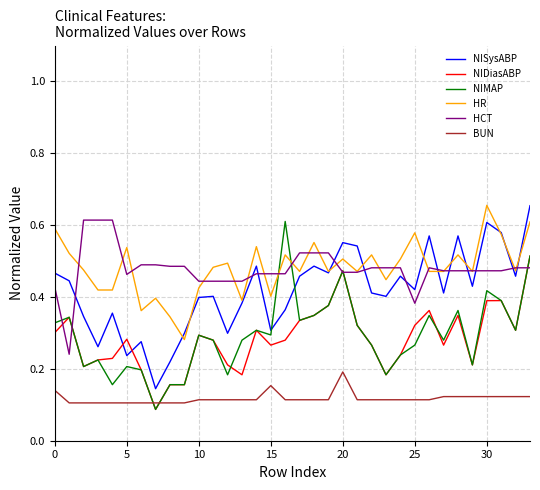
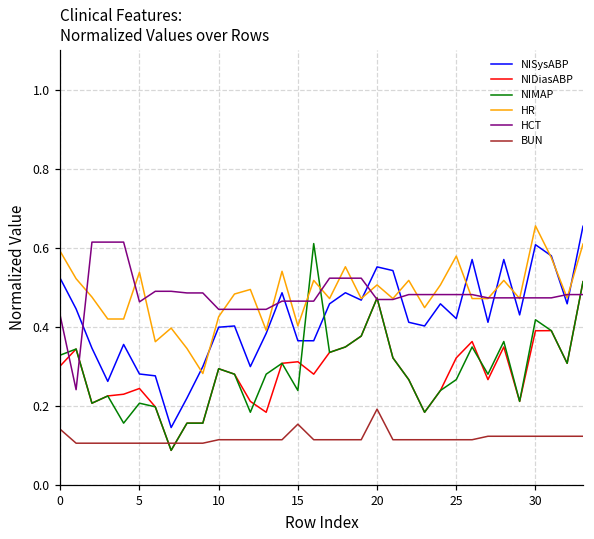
  {
    "NISysABP": {
-     "0": 0.47,
-     "5": 0.24,
+     "0": 0.52,
+     "5": 0.28,
      "10": 0.40,
-     "15": 0.31,
+     "15": 0.36,
      "20": 0.55,
      "25": 0.42,
      "30": 0.61
    },
    "NIDiasABP": {
      "0": 0.30,
-     "5": 0.28,
-     "15": 0.27,
+     "5": 0.24,
+     "15": 0.31,
      "25": 0.32,
      "30": 0.39
    },
    "NIMAP": {
      "0": 0.33,
      "5": 0.21,
-     "15": 0.29,
+     "15": 0.24,
      "25": 0.27,
      "30": 0.42
    },
    "HR": {
      "0": 0.59,
      "5": 0.54,
      "10": 0.43,
      "15": 0.40,
      "20": 0.51,
      "25": 0.58,
      "30": 0.66
    },
    "HCT": {
      "0": 0.43,
      "5": 0.46,
      "10": 0.44,
      "15": 0.46,
-     "25": 0.38,
+     "25": 0.48,
      "30": 0.47
    },
    "BUN": {
      "0": 0.14,
      "5": 0.11,
      "10": 0.11,
      "15": 0.15,
      "20": 0.19,
      "25": 0.11,
      "30": 0.12
    }
  }
